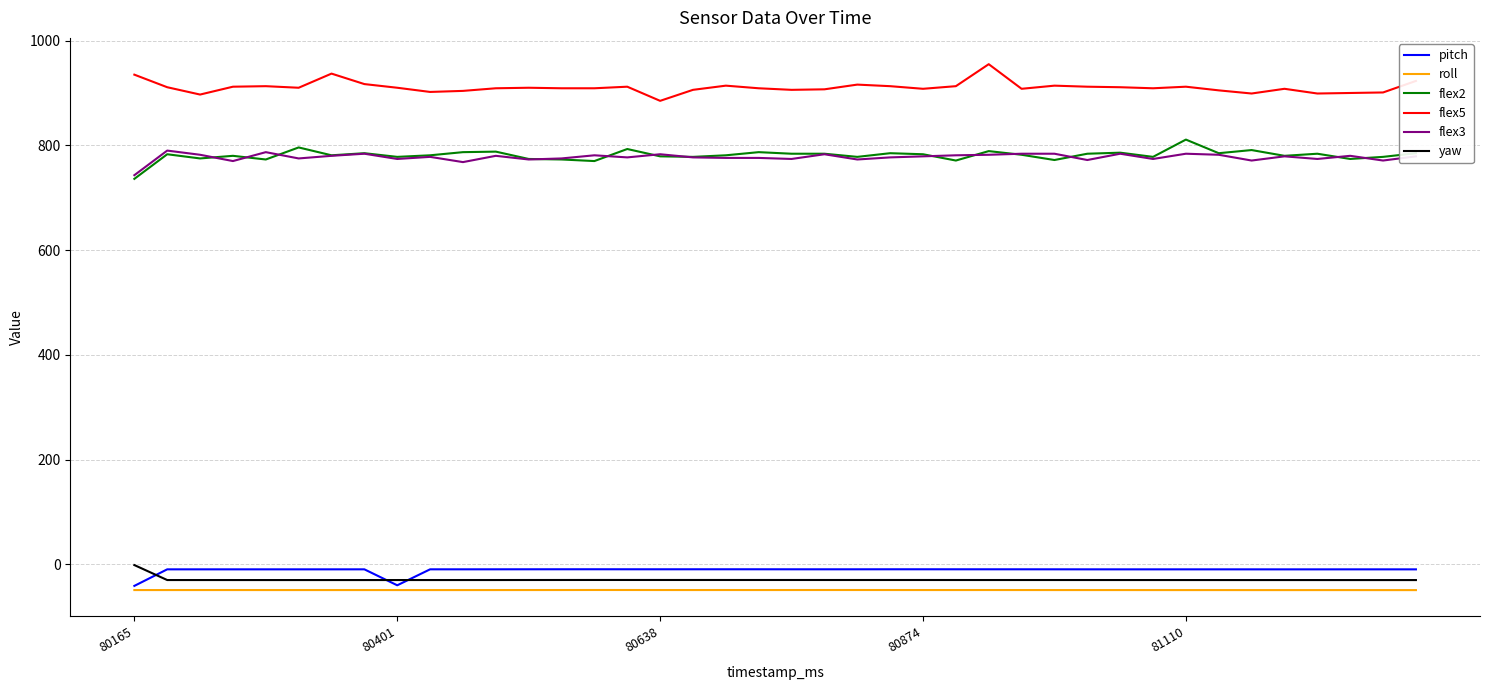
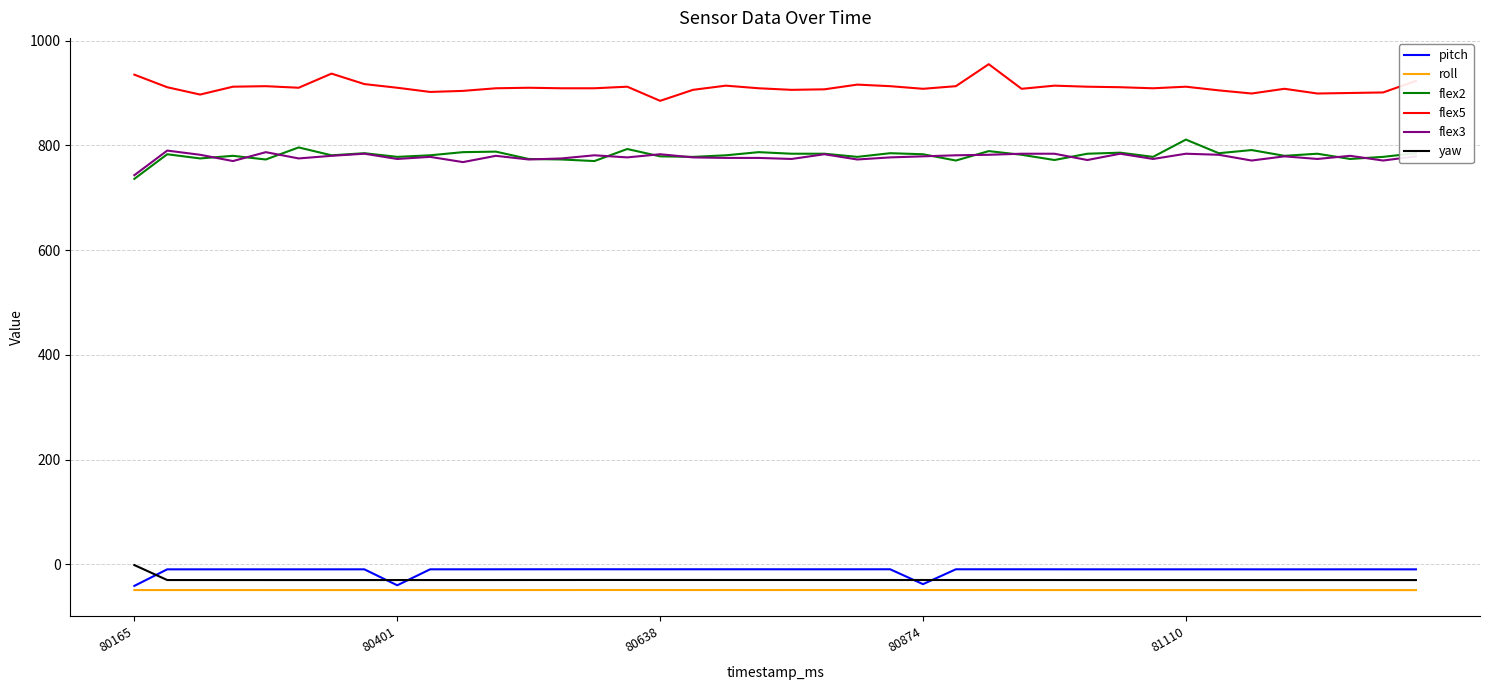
  {
    "pitch": {
      "80165": -40,
      "80401": -40,
      "80638": -10,
-     "80874": -10,
+     "80874": -40,
      "81110": -10
    },
    "roll": {
      "80165": -50,
      "80401": -50,
      "80638": -50,
      "80874": -50,
      "81110": -50
    },
    "flex2": {
      "80165": 740,
      "81110": 810
    },
    "flex5": {
      "80165": 940,
      "80401": 910,
      "80638": 890,
      "80874": 910,
      "81110": 910
    },
    "flex3": {
      "80165": 740,
      "81110": 780
    },
    "yaw": {
      "80165": 0,
      "80401": -30,
      "80638": -30,
      "80874": -30,
      "81110": -30
    }
  }
